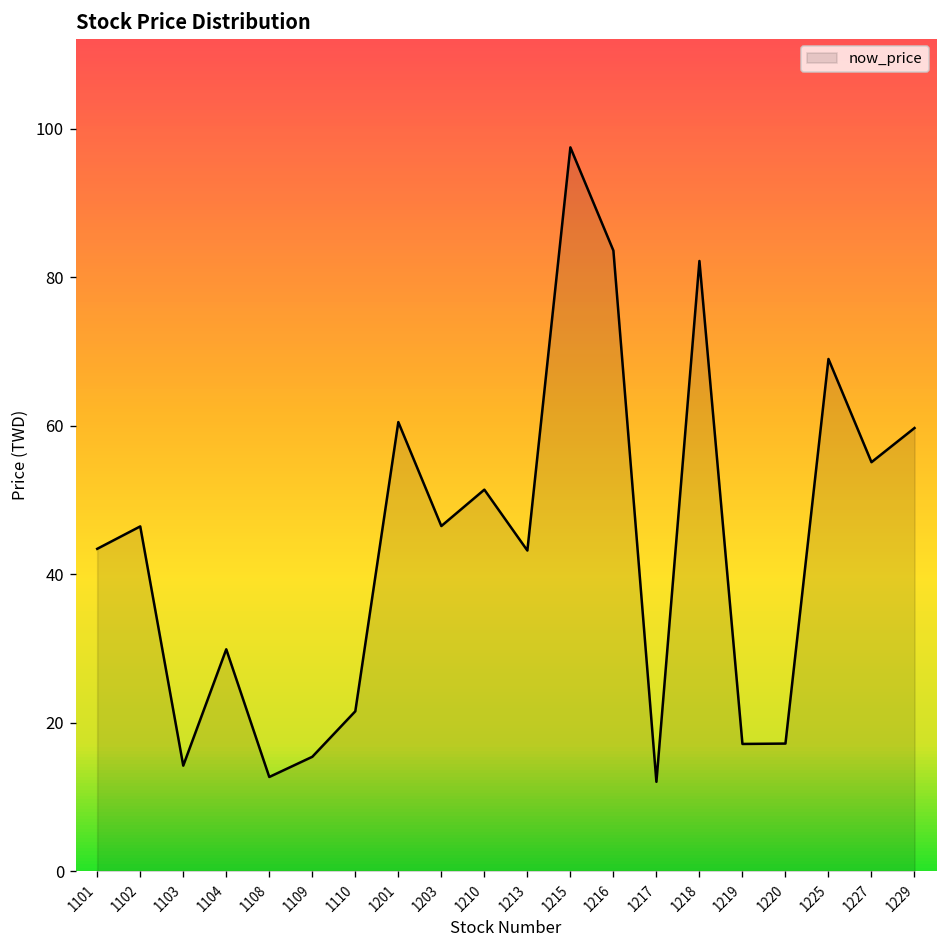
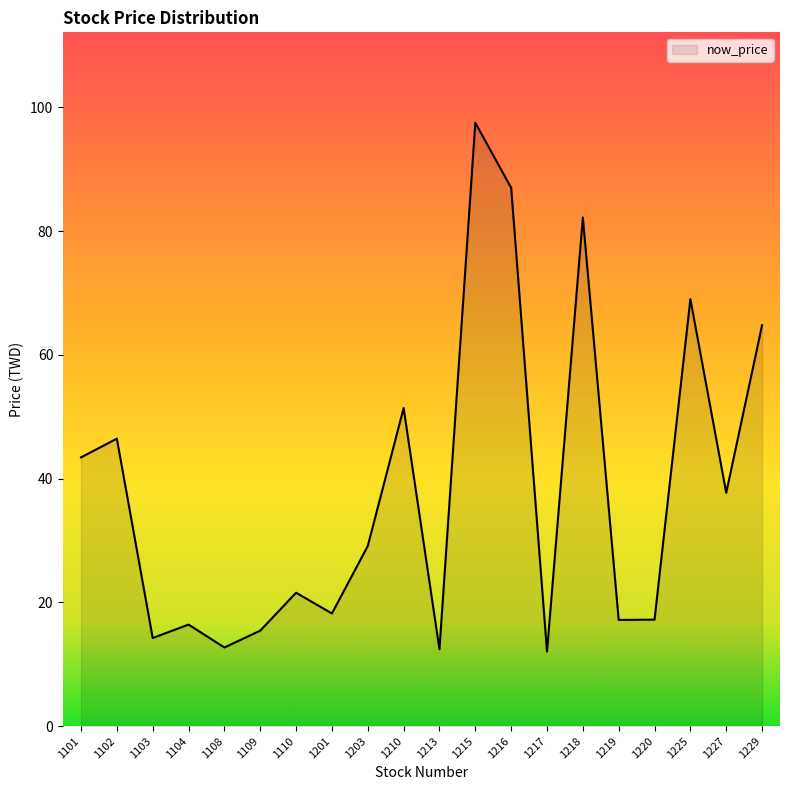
  {
    "1101": 43,
    "1102": 46,
    "1103": 14,
-   "1104": 30,
+   "1104": 16,
    "1108": 13,
    "1109": 15,
    "1110": 22,
-   "1201": 61,
-   "1203": 47,
+   "1201": 18,
+   "1203": 29,
    "1210": 51,
-   "1213": 43,
+   "1213": 12,
    "1215": 98,
-   "1216": 84,
+   "1216": 87,
    "1217": 12,
    "1218": 82,
    "1219": 17,
    "1220": 17,
    "1225": 69,
-   "1227": 55,
-   "1229": 60
+   "1227": 38,
+   "1229": 65
  }
